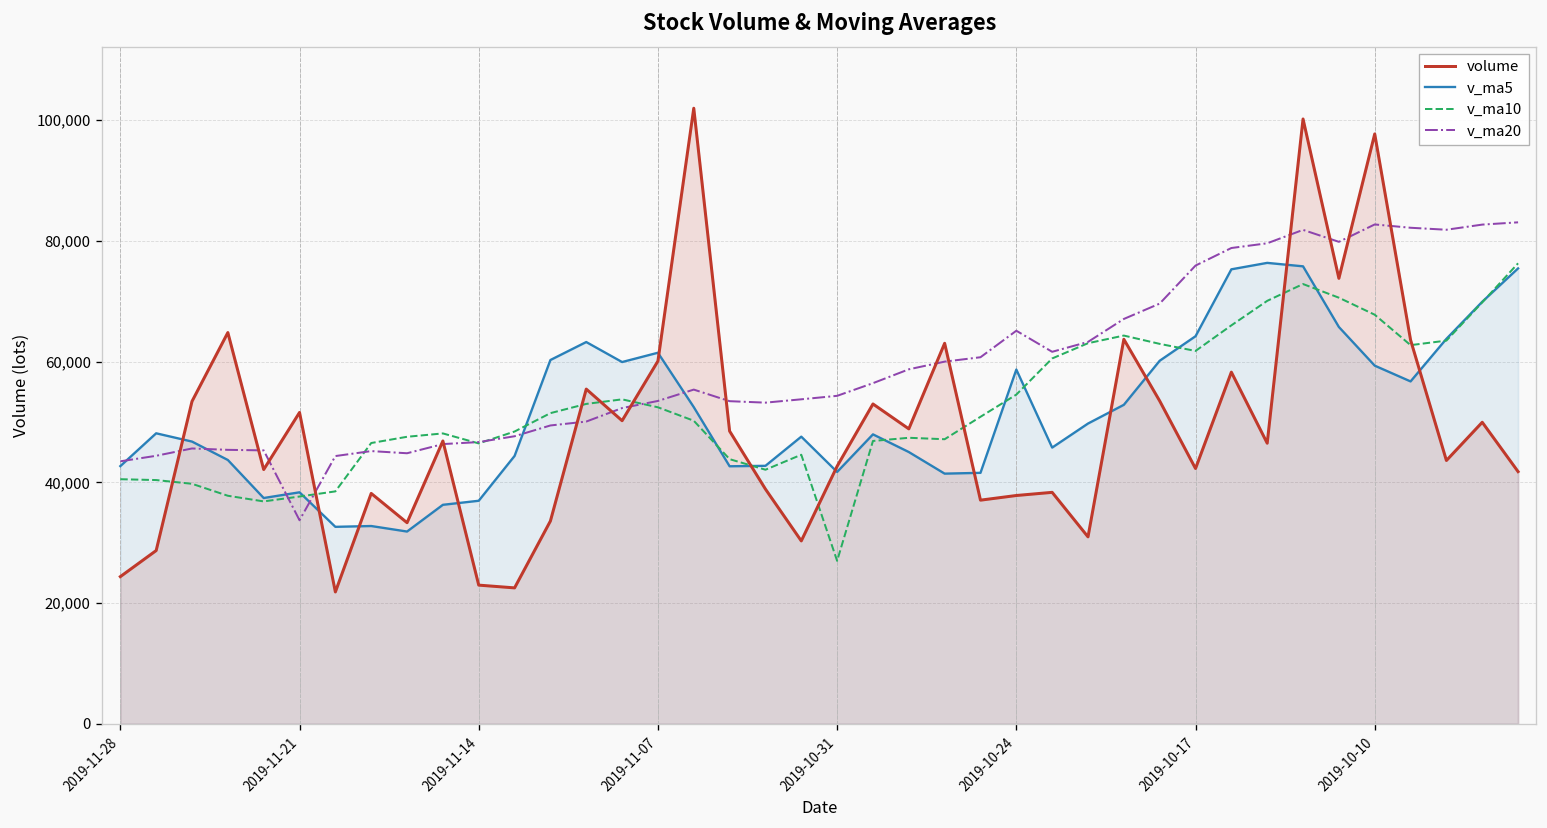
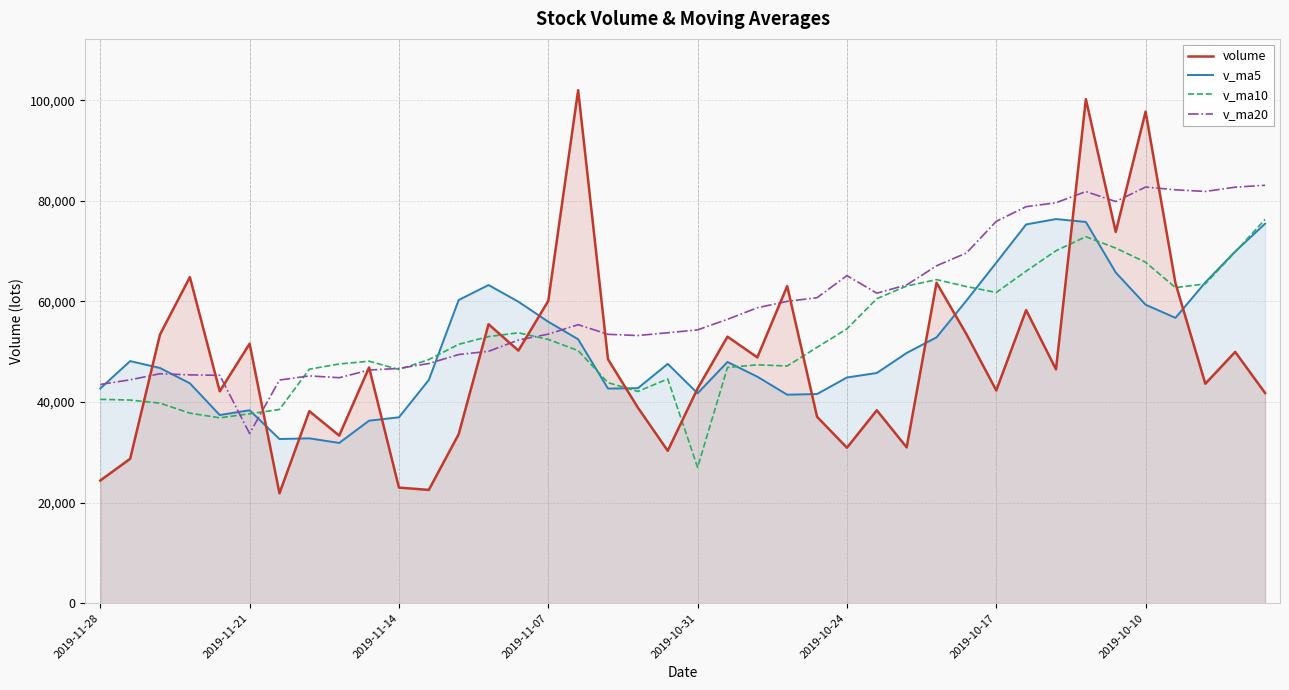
  {
    "volume": {
      "2019-11-28": "24,000",
      "2019-11-21": "52,000",
      "2019-11-14": "23,000",
      "2019-11-07": "60,000",
      "2019-10-31": "43,000",
-     "2019-10-24": "38,000",
+     "2019-10-24": "31,000",
      "2019-10-17": "42,000",
      "2019-10-10": "98,000"
    },
    "v_ma5": {
      "2019-11-28": "43,000",
      "2019-11-21": "38,000",
      "2019-11-14": "37,000",
-     "2019-11-07": "61,000",
+     "2019-11-07": "56,000",
      "2019-10-31": "42,000",
-     "2019-10-24": "59,000",
-     "2019-10-17": "64,000",
+     "2019-10-24": "45,000",
+     "2019-10-17": "68,000",
      "2019-10-10": "59,000"
    },
    "v_ma10": {
      "2019-11-28": "41,000",
      "2019-11-21": "38,000",
      "2019-11-07": "52,000",
      "2019-10-31": "27,000",
      "2019-10-24": "55,000",
      "2019-10-17": "62,000",
      "2019-10-10": "68,000"
    },
    "v_ma20": {
      "2019-11-28": "43,000",
      "2019-11-21": "34,000",
      "2019-11-07": "53,000",
      "2019-10-31": "54,000",
      "2019-10-24": "65,000",
      "2019-10-17": "76,000",
      "2019-10-10": "83,000"
    }
  }
